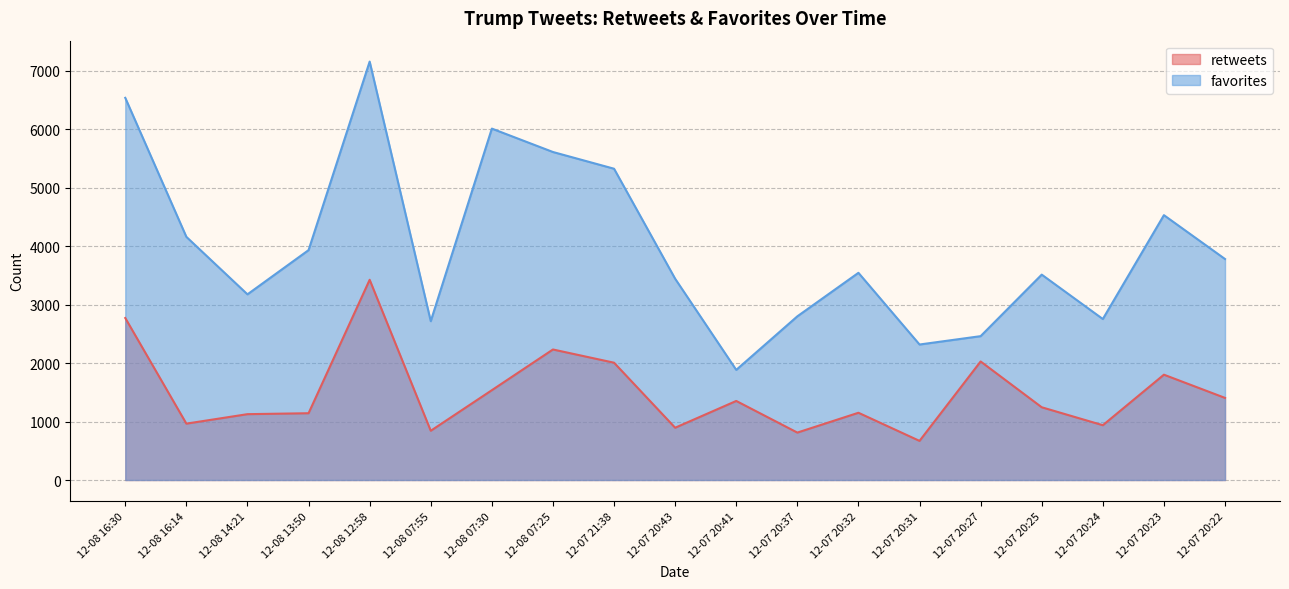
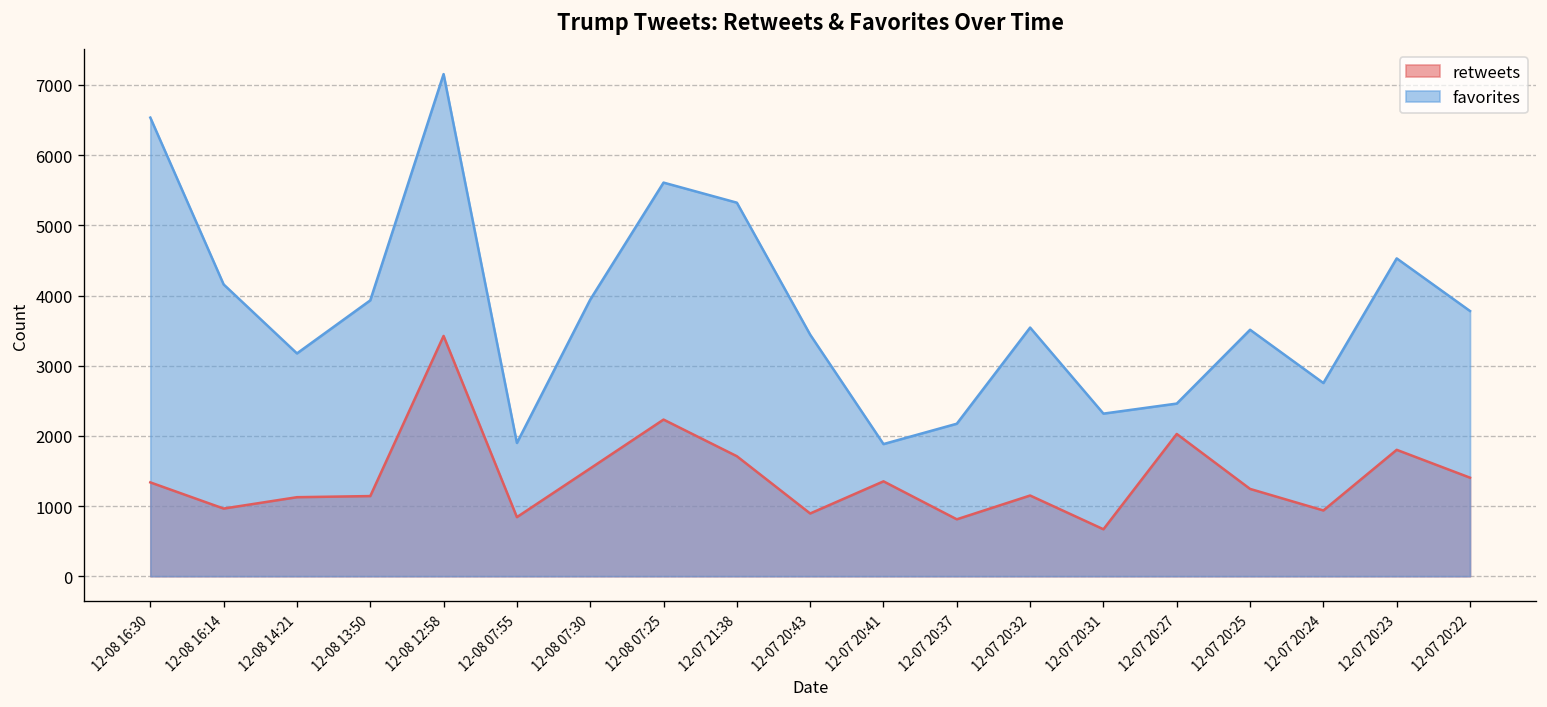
  {
    "retweets": {
-     "12-08 16:30": 2800,
+     "12-08 16:30": 1300,
      "12-08 16:14": 1000,
      "12-08 14:21": 1100,
      "12-08 13:50": 1100,
      "12-08 12:58": 3400,
      "12-08 07:55": 800,
      "12-08 07:30": 1500,
      "12-08 07:25": 2200,
-     "12-07 21:38": 2000,
+     "12-07 21:38": 1700,
      "12-07 20:43": 900,
      "12-07 20:41": 1400,
      "12-07 20:37": 800,
      "12-07 20:32": 1200,
      "12-07 20:31": 700,
      "12-07 20:27": 2000,
      "12-07 20:25": 1200,
      "12-07 20:24": 900,
      "12-07 20:23": 1800,
      "12-07 20:22": 1400
    },
    "favorites": {
      "12-08 16:30": 6500,
      "12-08 16:14": 4200,
      "12-08 14:21": 3200,
      "12-08 13:50": 3900,
      "12-08 12:58": 7200,
-     "12-08 07:55": 2700,
-     "12-08 07:30": 6000,
+     "12-08 07:55": 1900,
+     "12-08 07:30": 3900,
      "12-08 07:25": 5600,
      "12-07 21:38": 5300,
      "12-07 20:43": 3400,
      "12-07 20:41": 1900,
-     "12-07 20:37": 2800,
+     "12-07 20:37": 2200,
      "12-07 20:32": 3500,
      "12-07 20:31": 2300,
      "12-07 20:27": 2500,
      "12-07 20:25": 3500,
      "12-07 20:24": 2800,
      "12-07 20:23": 4500,
      "12-07 20:22": 3800
    }
  }
